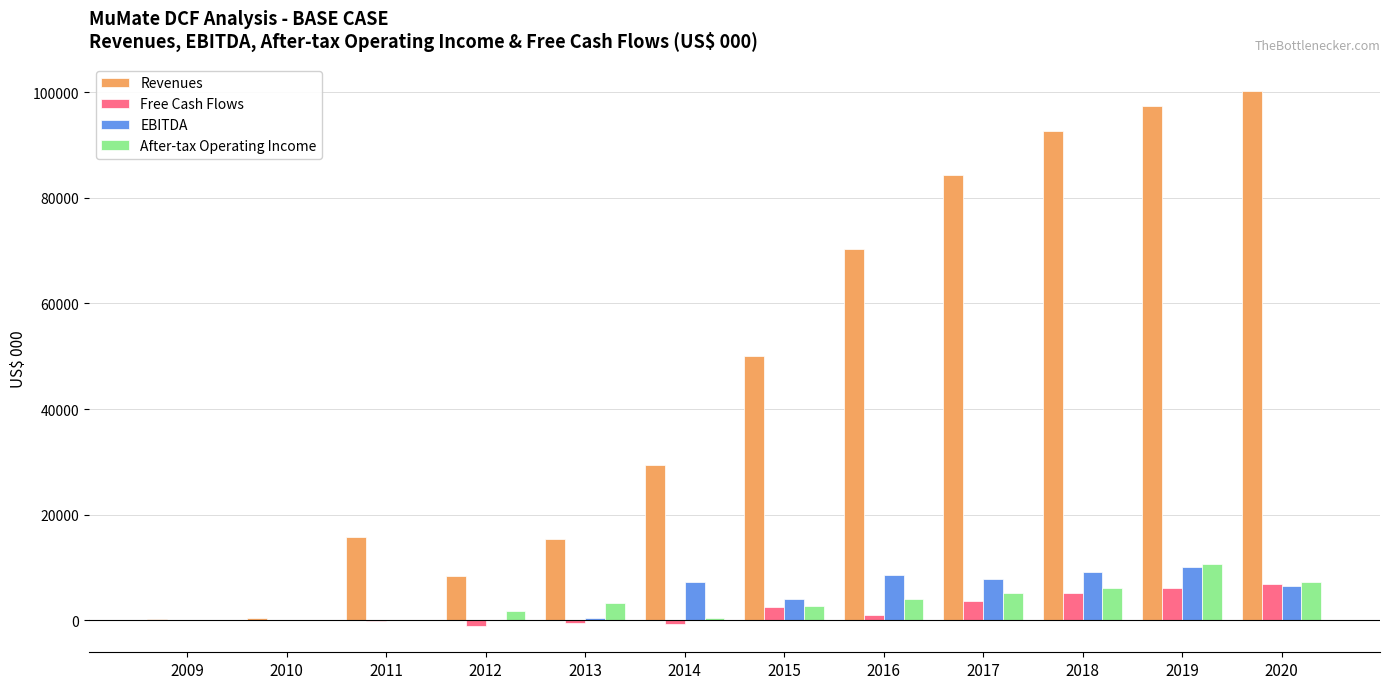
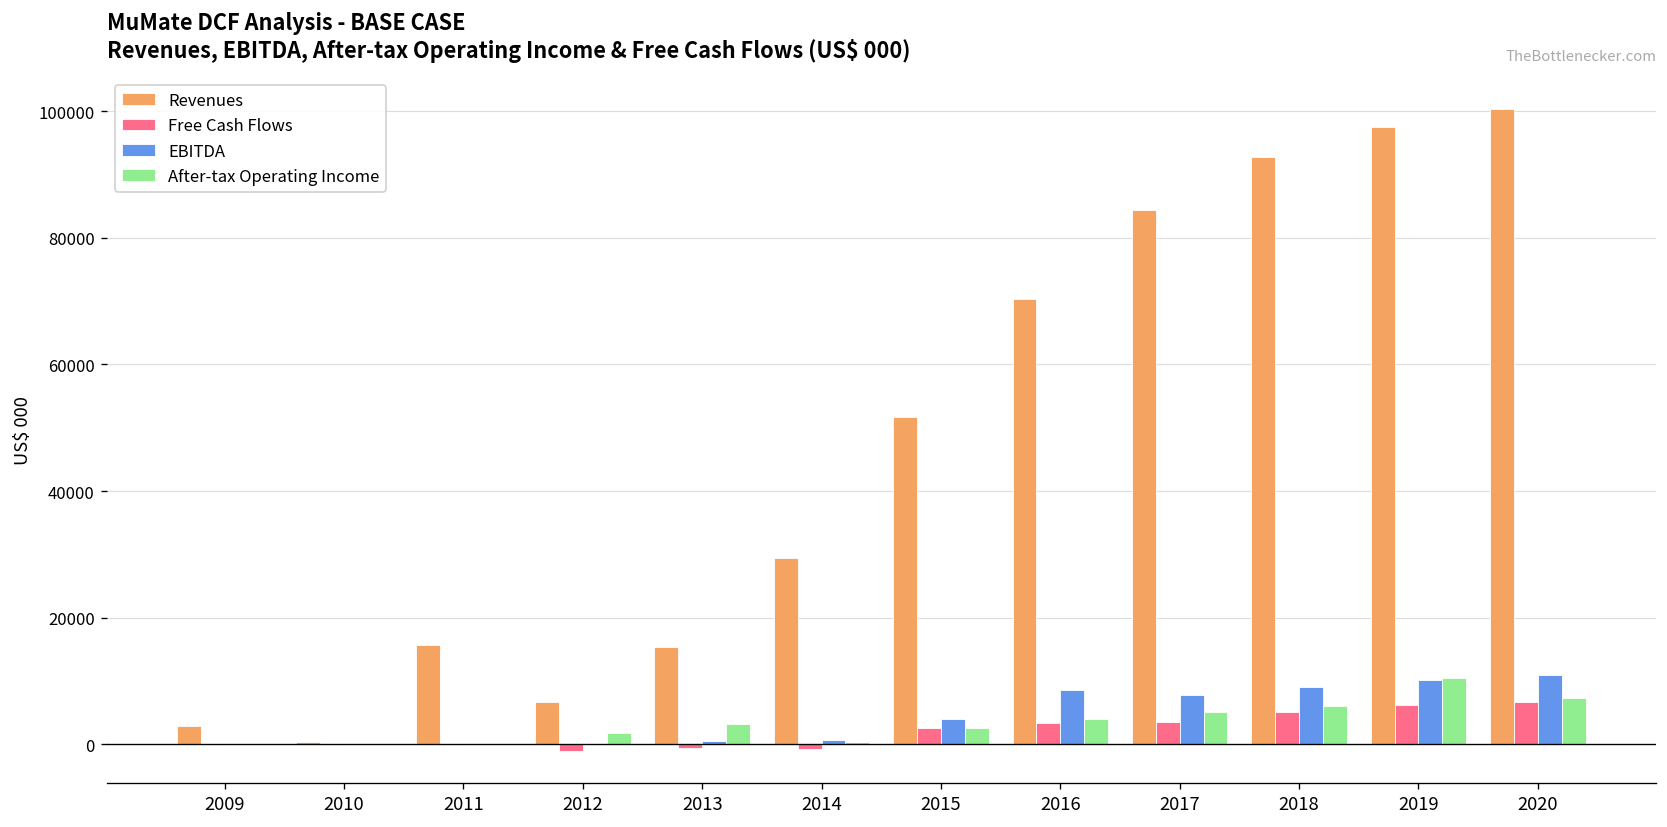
  {
    "Revenues": {
-     "2009": 0,
+     "2009": 3000,
      "2011": 16000,
-     "2012": 8000,
+     "2012": 7000,
      "2013": 15000,
      "2014": 29000,
-     "2015": 50000,
+     "2015": 52000,
      "2016": 70000,
      "2017": 84000,
      "2018": 93000,
      "2019": 97000,
      "2020": 100000
    },
    "Free Cash Flows": {
      "2012": -1000,
      "2013": -1000,
      "2014": -1000,
      "2015": 3000,
-     "2016": 1000,
+     "2016": 3000,
      "2017": 4000,
      "2018": 5000,
      "2019": 6000,
      "2020": 7000
    },
    "EBITDA": {
      "2013": 0,
-     "2014": 7000,
+     "2014": 1000,
      "2015": 4000,
      "2016": 9000,
      "2017": 8000,
      "2018": 9000,
      "2019": 10000,
-     "2020": 6000
+     "2020": 11000
    },
    "After-tax Operating Income": {
      "2012": 2000,
      "2013": 3000,
      "2015": 3000,
      "2016": 4000,
      "2017": 5000,
      "2018": 6000,
      "2019": 11000,
      "2020": 7000
    }
  }
